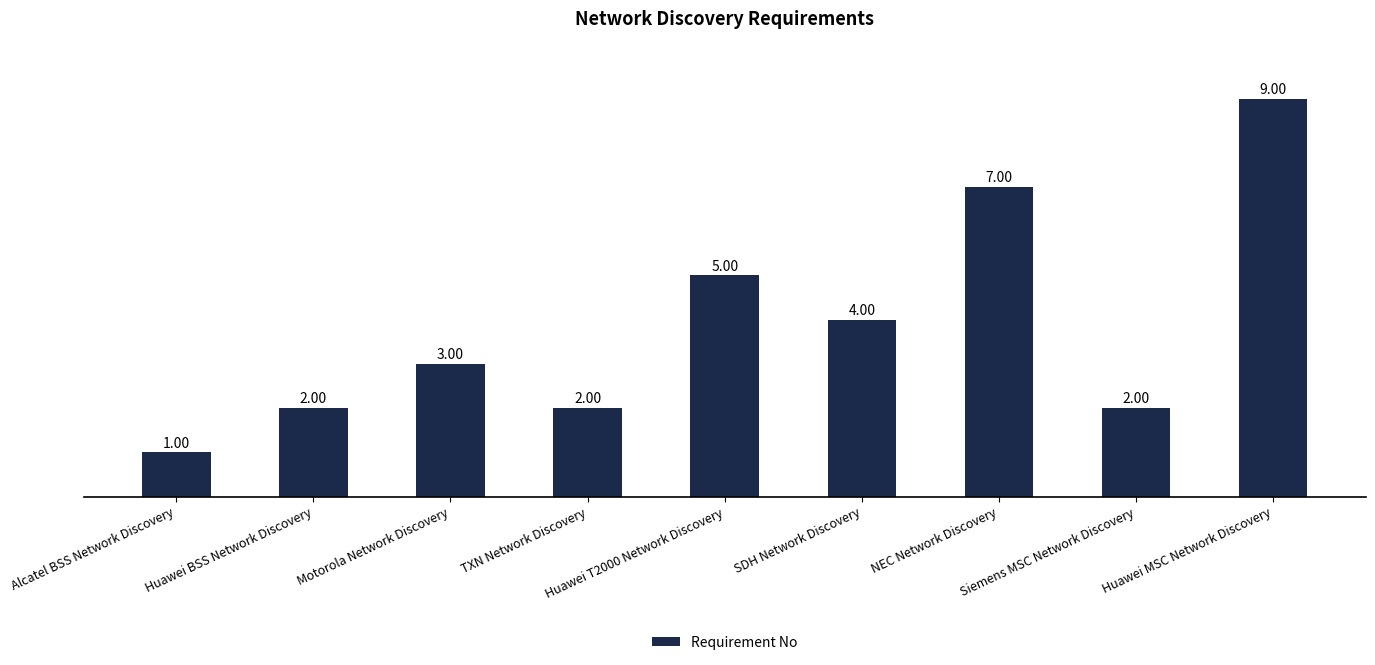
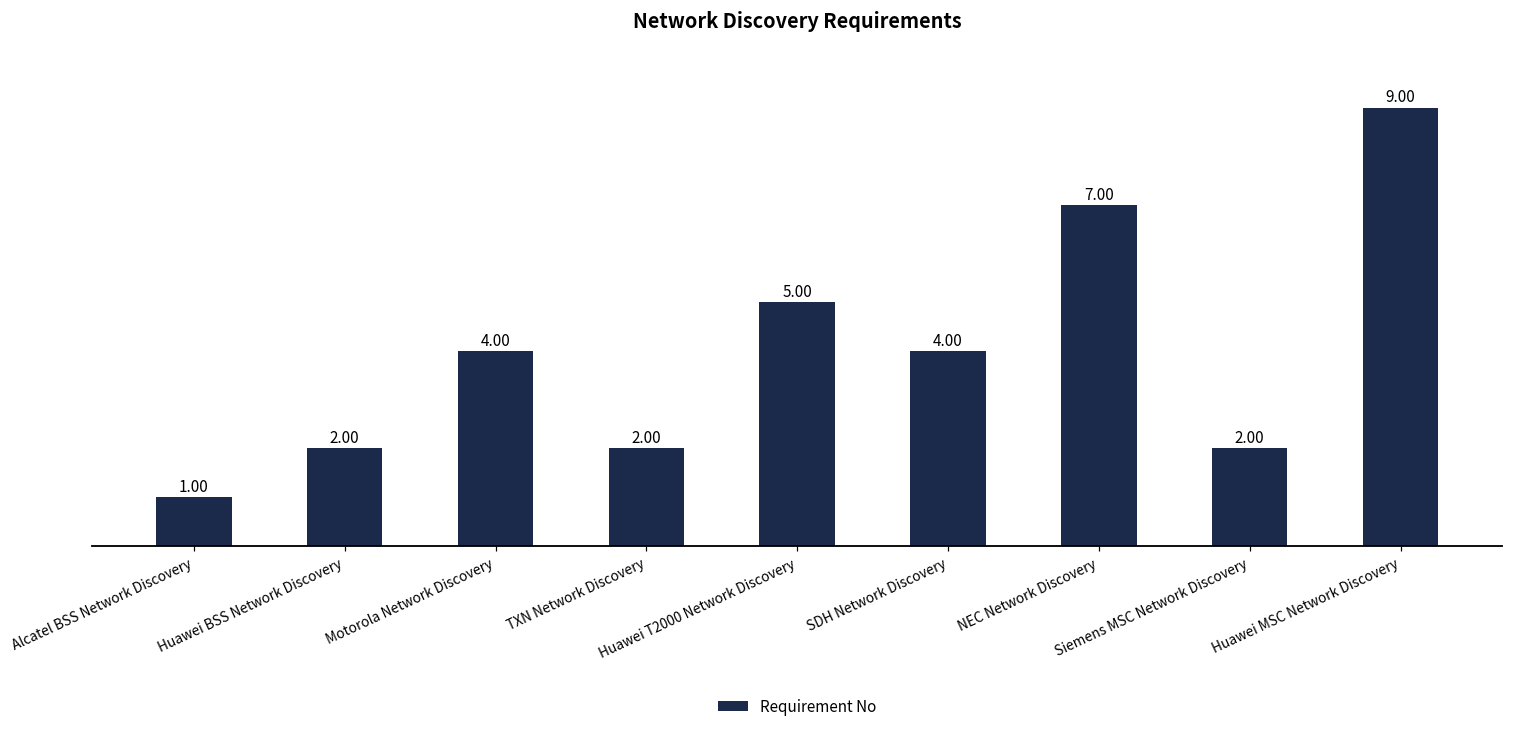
  {
    "Alcatel BSS Network Discovery": 1.00,
    "Huawei BSS Network Discovery": 2.00,
-   "Motorola Network Discovery": 3.00,
+   "Motorola Network Discovery": 4.00,
    "TXN Network Discovery": 2.00,
    "Huawei T2000 Network Discovery": 5.00,
    "SDH Network Discovery": 4.00,
    "NEC Network Discovery": 7.00,
    "Siemens MSC Network Discovery": 2.00,
    "Huawei MSC Network Discovery": 9.00
  }
